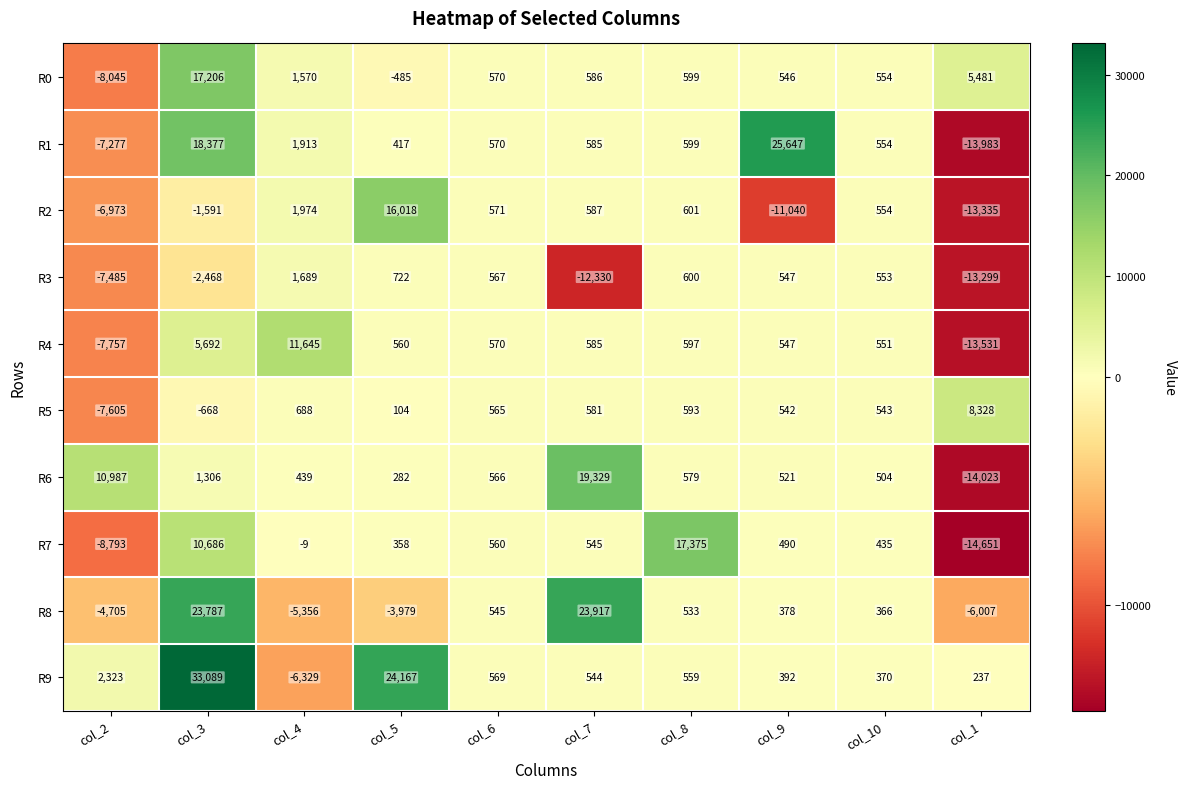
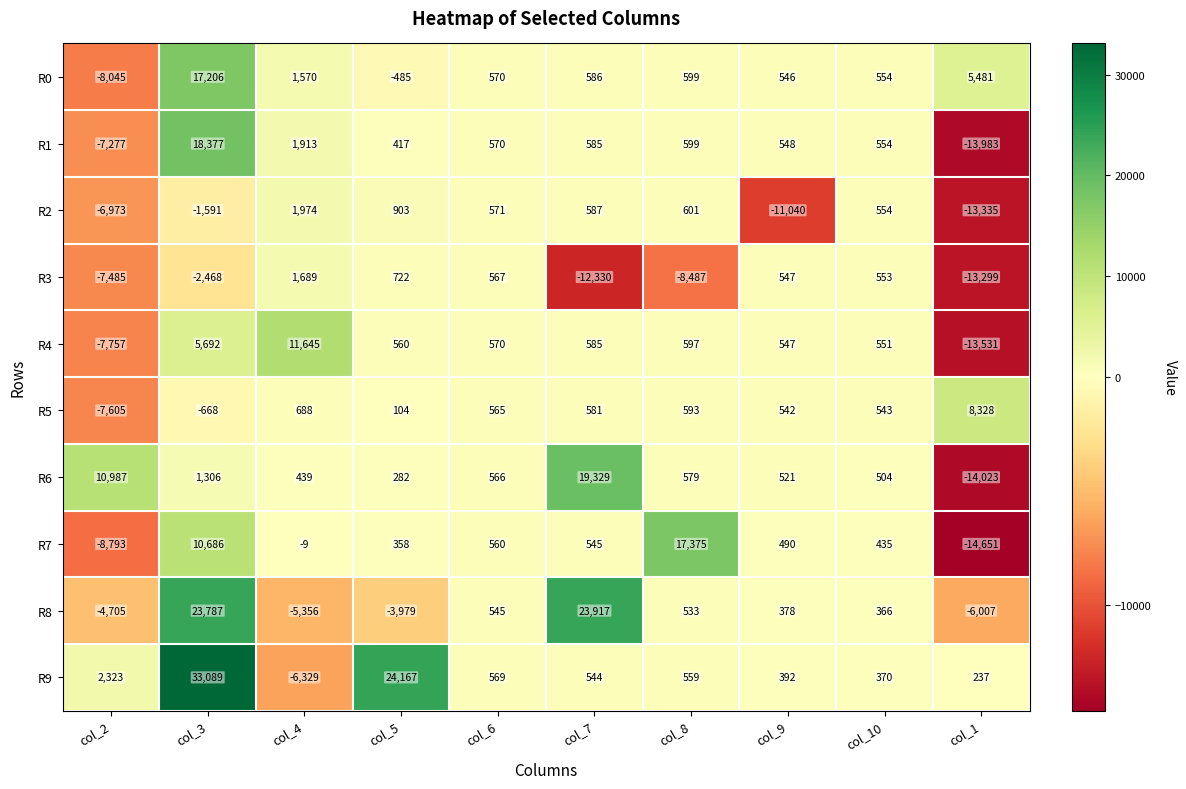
  {
    "R1": {
-     "col_9": "25,647"
+     "col_9": "548"
    },
    "R2": {
-     "col_5": "16,018"
+     "col_5": "903"
    },
    "R3": {
-     "col_8": "600"
+     "col_8": "-8,487"
    }
  }
